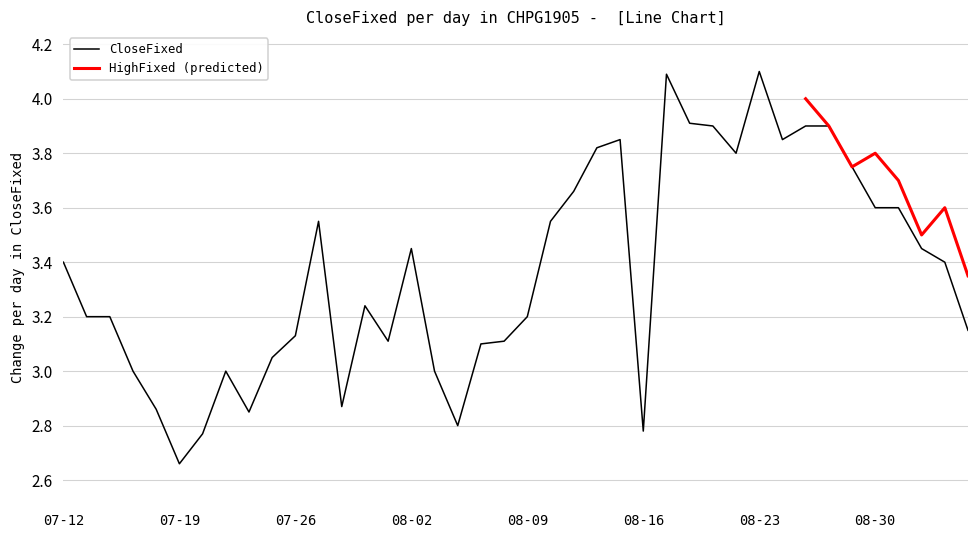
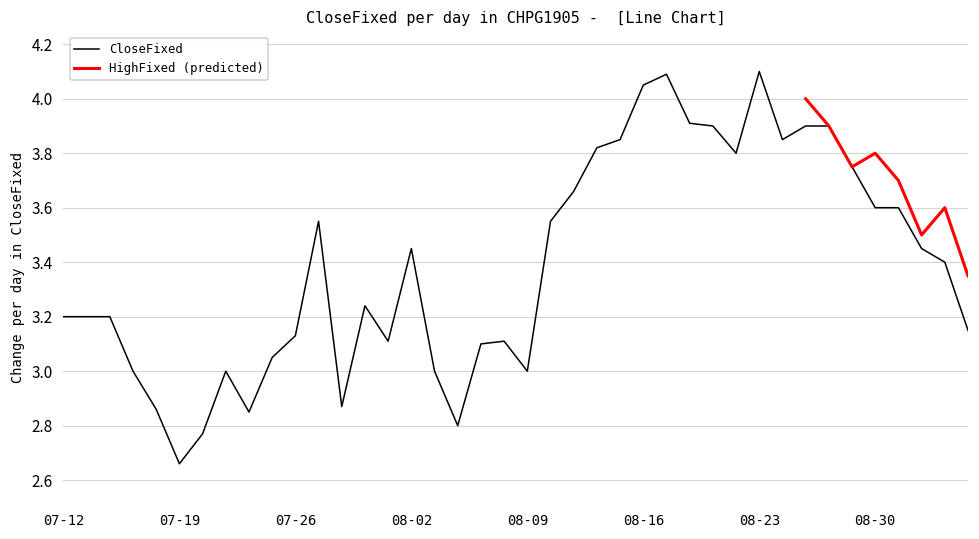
  {
    "CloseFixed": {
-     "07-12": 3.4,
+     "07-12": 3.2,
      "07-19": 2.66,
      "07-26": 3.13,
      "08-02": 3.45,
-     "08-09": 3.2,
-     "08-16": 2.78,
+     "08-09": 3.0,
+     "08-16": 4.05,
      "08-23": 4.10,
      "08-30": 3.60
    },
    "HighFixed (predicted)": {
      "08-30": 3.80
    }
  }
